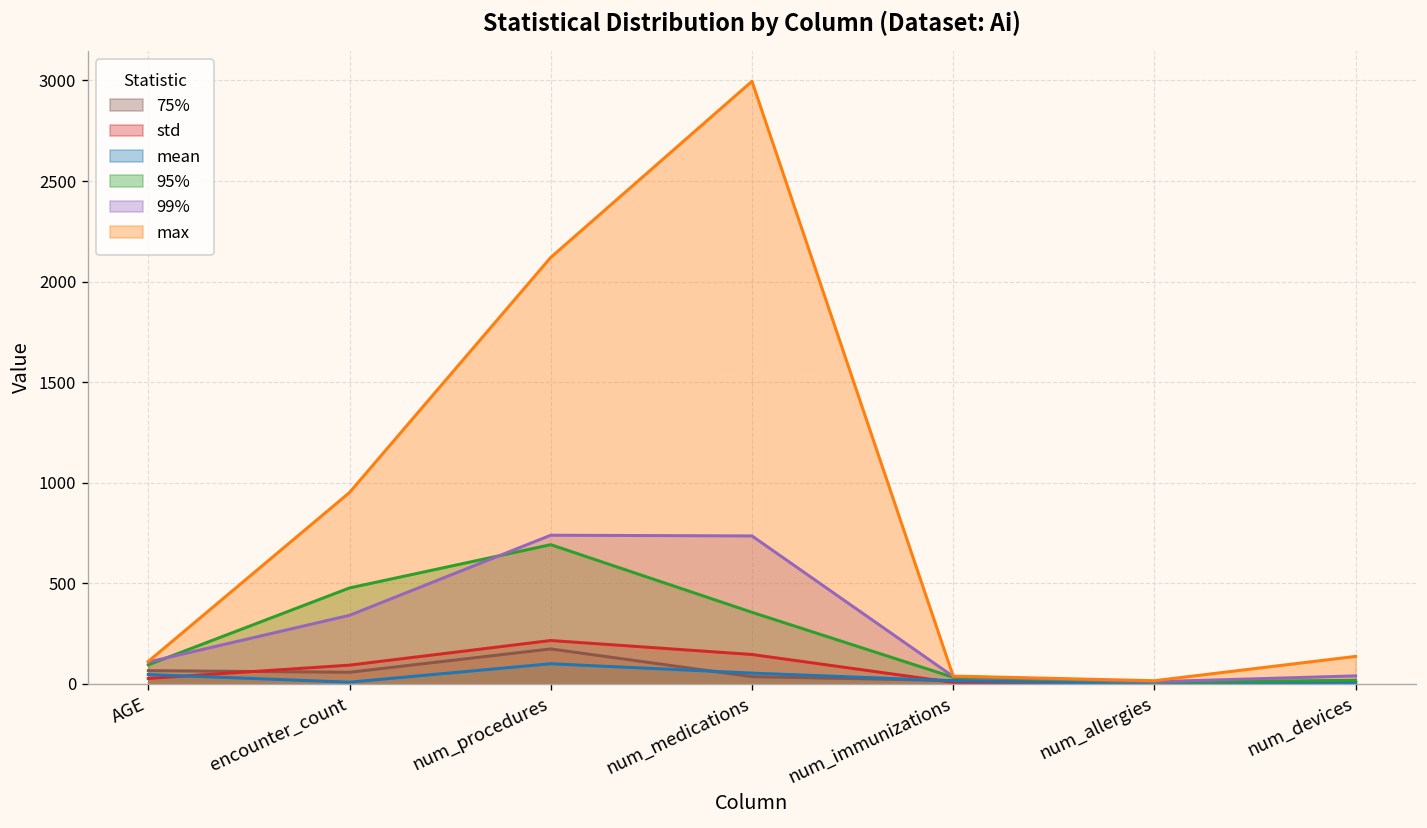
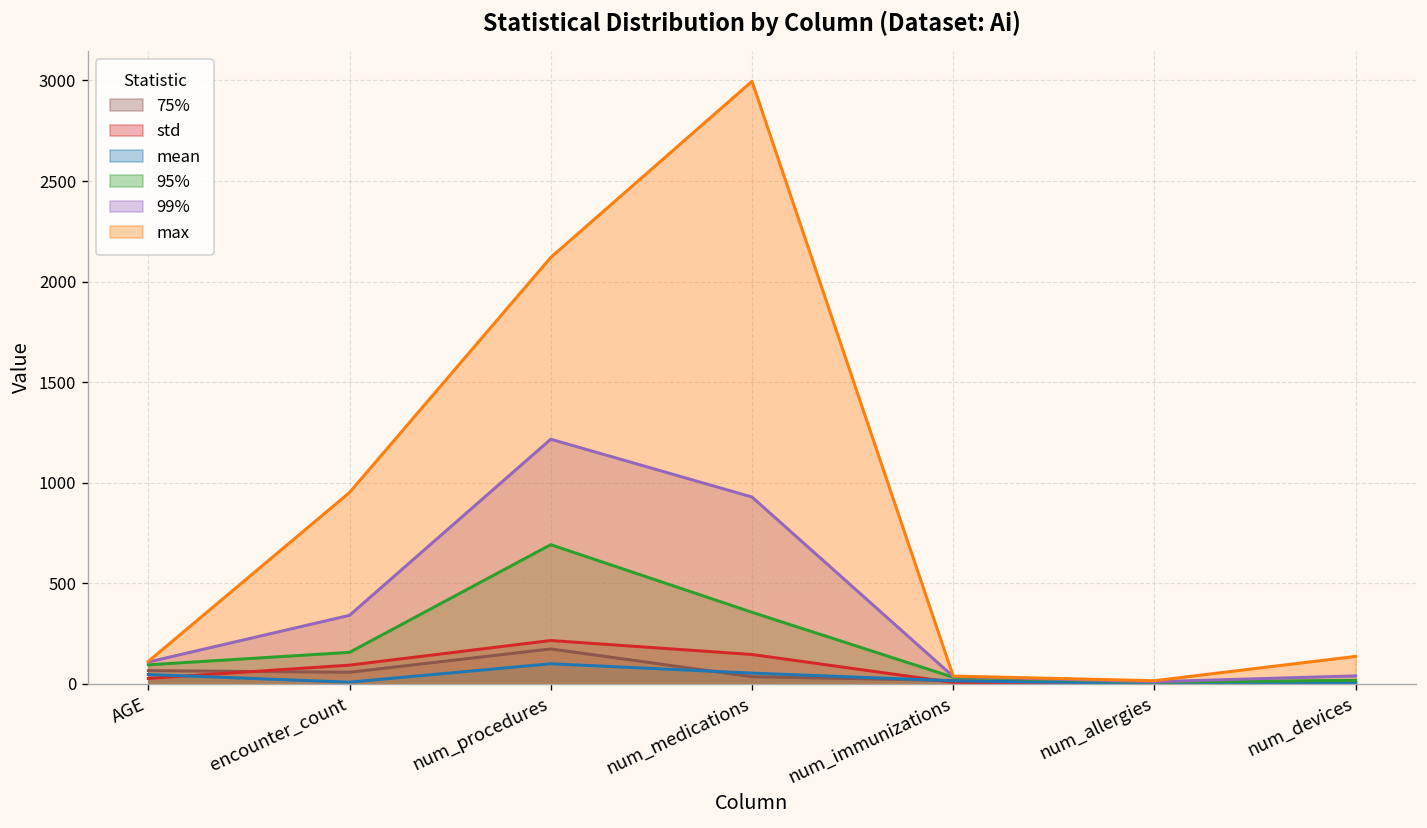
  {
    "mean": {
      "AGE": 50,
      "encounter_count": 10,
      "num_procedures": 100,
      "num_medications": 50
    },
    "95%": {
-     "encounter_count": 480,
+     "encounter_count": 160,
      "num_procedures": 690,
      "num_medications": 360
    },
    "99%": {
      "encounter_count": 340,
-     "num_procedures": 740,
-     "num_medications": 740,
+     "num_procedures": 1220,
+     "num_medications": 930,
      "num_devices": 40
    }
  }
